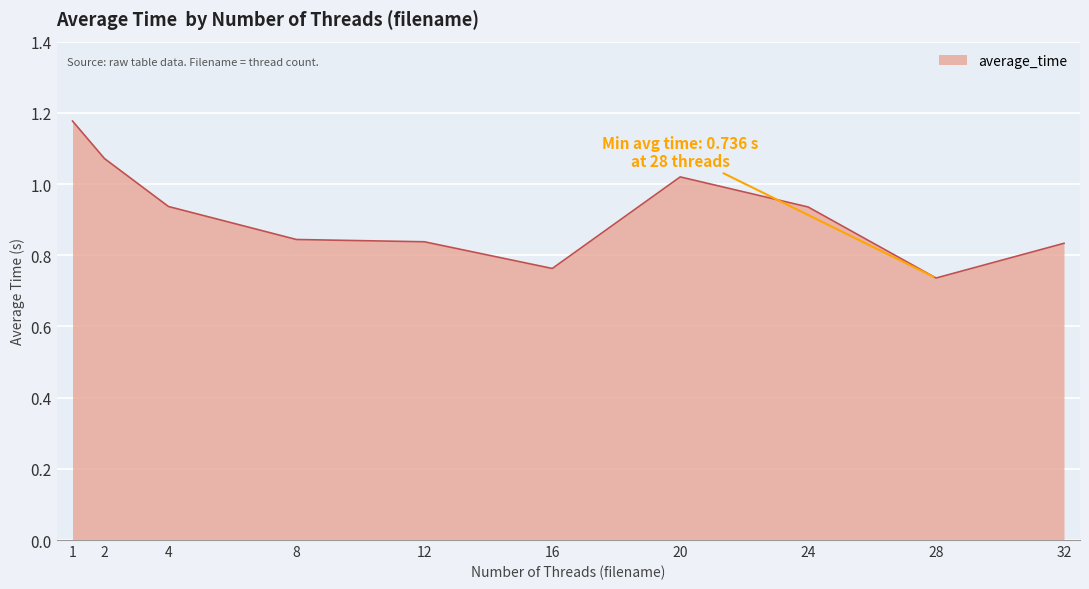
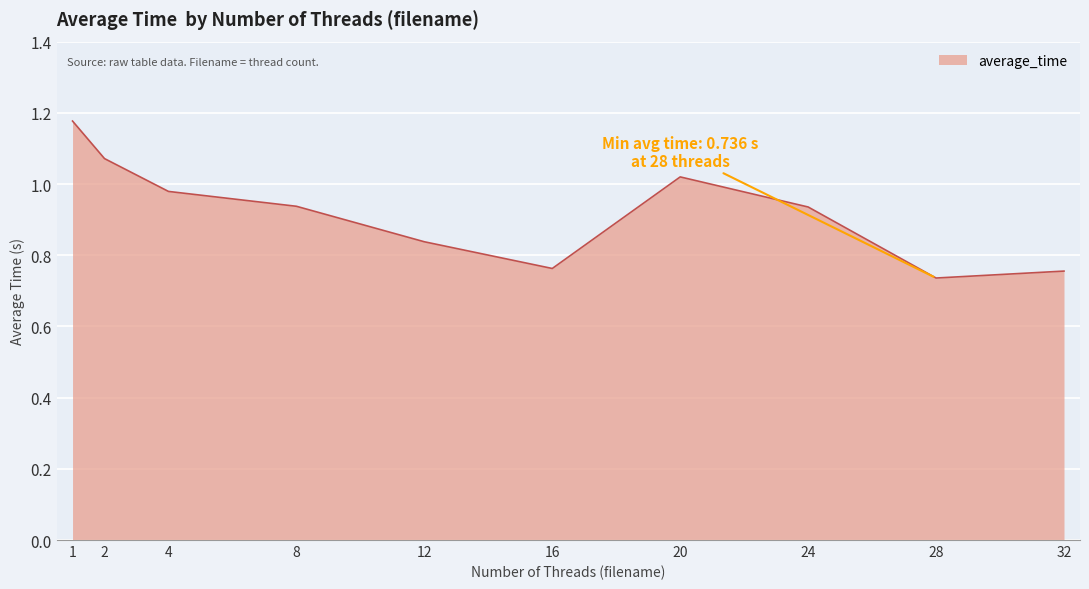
  {
    "1": 1.18,
    "2": 1.07,
-   "4": 0.94,
-   "8": 0.84,
+   "4": 0.98,
+   "8": 0.94,
    "12": 0.84,
    "16": 0.76,
    "28": 0.74,
-   "32": 0.83
+   "32": 0.76
  }
